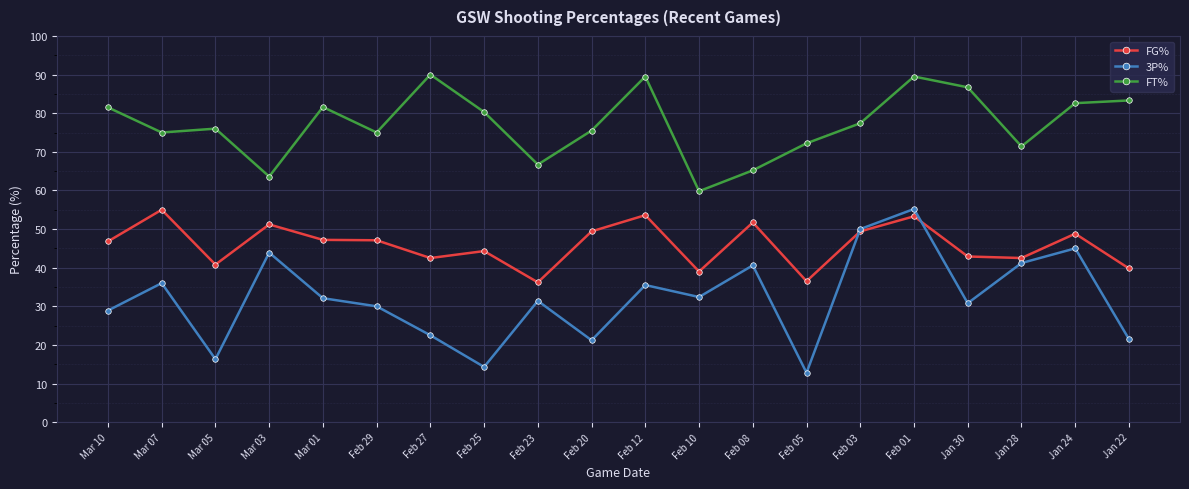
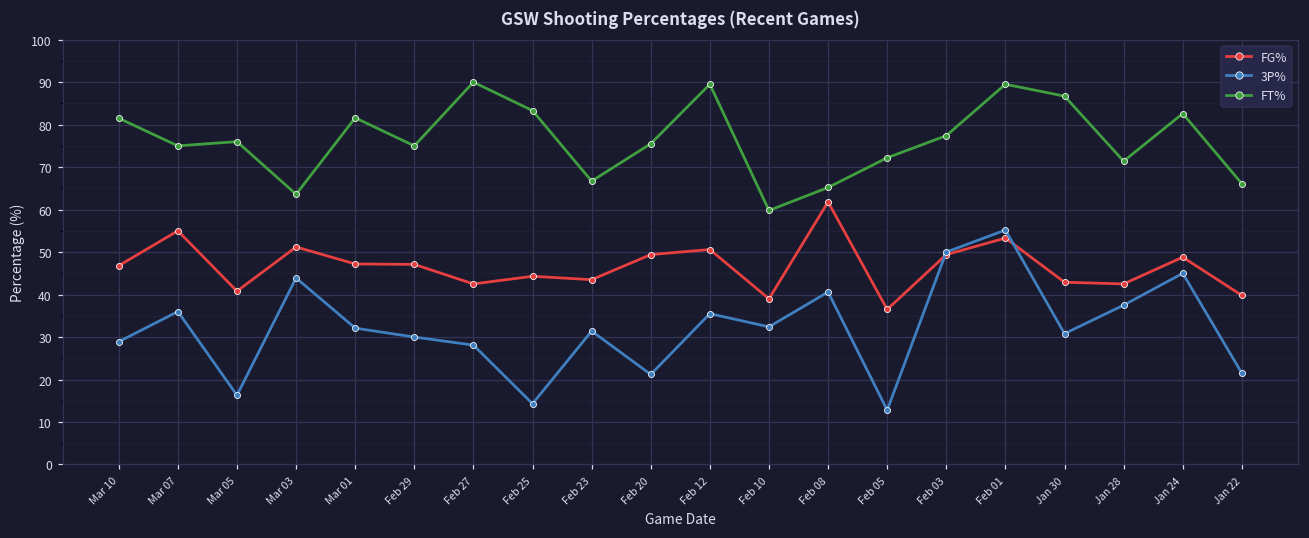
  {
    "FG%": {
      "Mar 10": 47,
      "Mar 07": 55,
      "Mar 05": 41,
      "Mar 03": 51,
      "Mar 01": 47,
      "Feb 29": 47,
      "Feb 27": 43,
      "Feb 25": 44,
-     "Feb 23": 36,
+     "Feb 23": 44,
      "Feb 20": 49,
-     "Feb 12": 54,
+     "Feb 12": 51,
      "Feb 10": 39,
-     "Feb 08": 52,
+     "Feb 08": 62,
      "Feb 05": 37,
      "Feb 01": 53,
      "Jan 30": 43,
      "Jan 28": 43,
      "Jan 24": 49,
      "Jan 22": 40
    },
    "3P%": {
      "Mar 10": 29,
      "Mar 07": 36,
      "Mar 05": 16,
      "Mar 03": 44,
      "Mar 01": 32,
      "Feb 29": 30,
-     "Feb 27": 23,
+     "Feb 27": 28,
      "Feb 25": 14,
      "Feb 23": 31,
      "Feb 20": 21,
      "Feb 12": 36,
      "Feb 10": 32,
      "Feb 08": 41,
      "Feb 05": 13,
      "Feb 01": 55,
      "Jan 30": 31,
-     "Jan 28": 41,
+     "Jan 28": 38,
      "Jan 24": 45,
      "Jan 22": 22
    },
    "FT%": {
      "Mar 10": 82,
      "Mar 07": 75,
      "Mar 05": 76,
      "Mar 03": 64,
      "Mar 01": 82,
      "Feb 29": 75,
      "Feb 27": 90,
-     "Feb 25": 80,
+     "Feb 25": 83,
      "Feb 23": 67,
      "Feb 20": 76,
      "Feb 12": 90,
      "Feb 10": 60,
      "Feb 08": 65,
      "Feb 05": 72,
      "Feb 03": 77,
      "Feb 01": 90,
      "Jan 30": 87,
      "Jan 28": 71,
      "Jan 24": 83,
-     "Jan 22": 83
+     "Jan 22": 66
    }
  }
